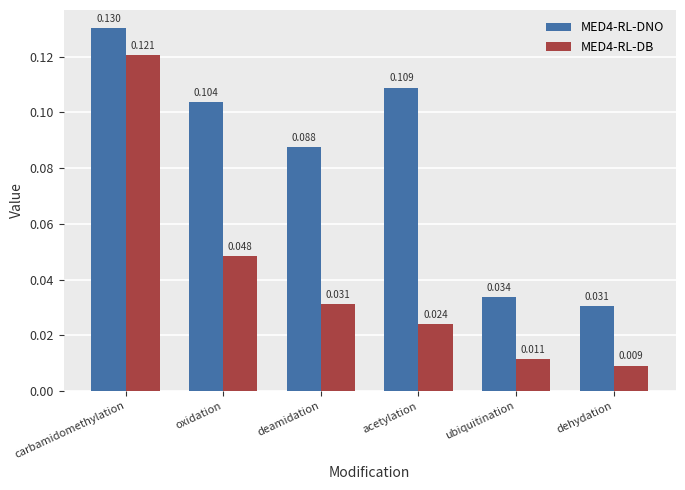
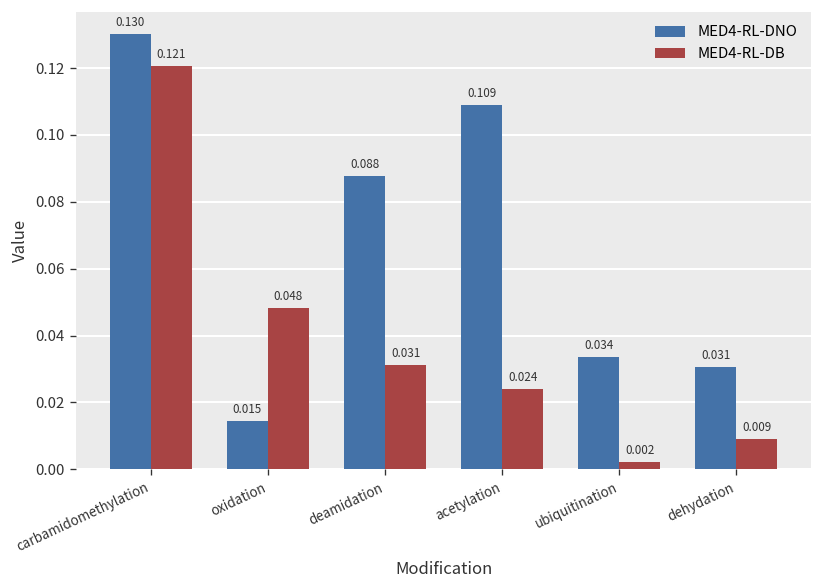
  {
    "MED4-RL-DNO": {
      "carbamidomethylation": 0.130,
-     "oxidation": 0.104,
+     "oxidation": 0.015,
      "deamidation": 0.088,
      "acetylation": 0.109,
      "ubiquitination": 0.034,
      "dehydation": 0.031
    },
    "MED4-RL-DB": {
      "carbamidomethylation": 0.121,
      "oxidation": 0.048,
      "deamidation": 0.031,
      "acetylation": 0.024,
-     "ubiquitination": 0.011,
+     "ubiquitination": 0.002,
      "dehydation": 0.009
    }
  }
